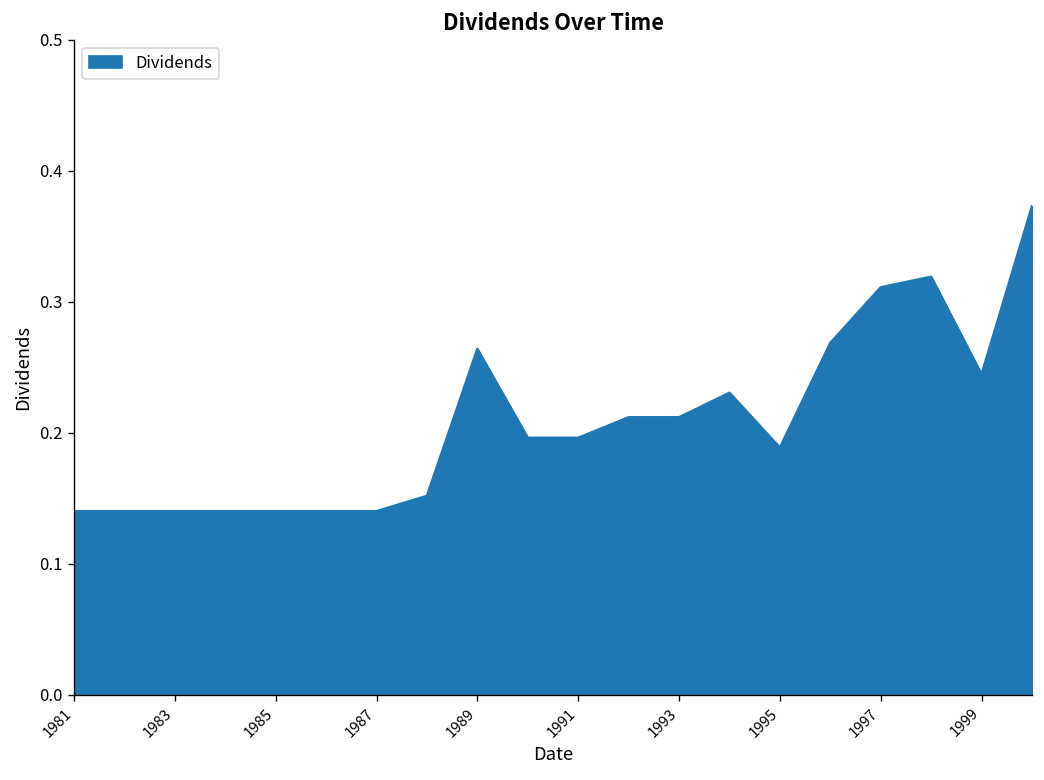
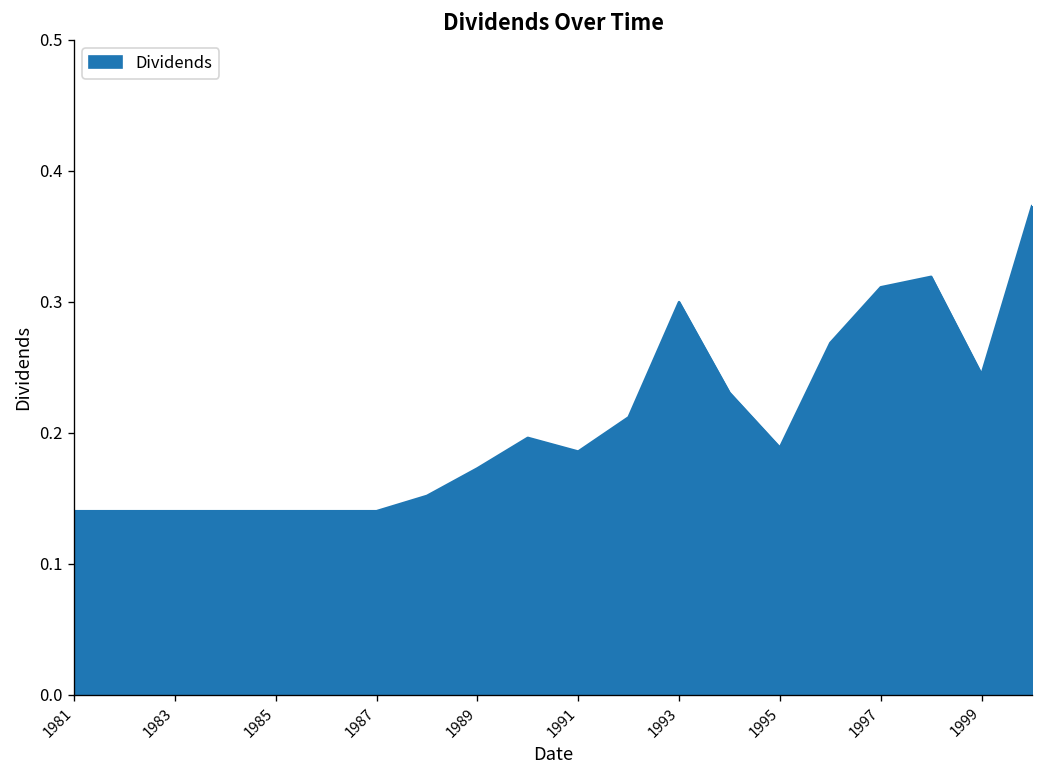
  {
    "1981": 0.140,
    "1983": 0.140,
    "1985": 0.140,
    "1987": 0.140,
-   "1989": 0.264,
-   "1991": 0.196,
-   "1993": 0.212,
+   "1989": 0.173,
+   "1991": 0.186,
+   "1993": 0.300,
    "1995": 0.189,
    "1997": 0.311,
    "1999": 0.245
  }
